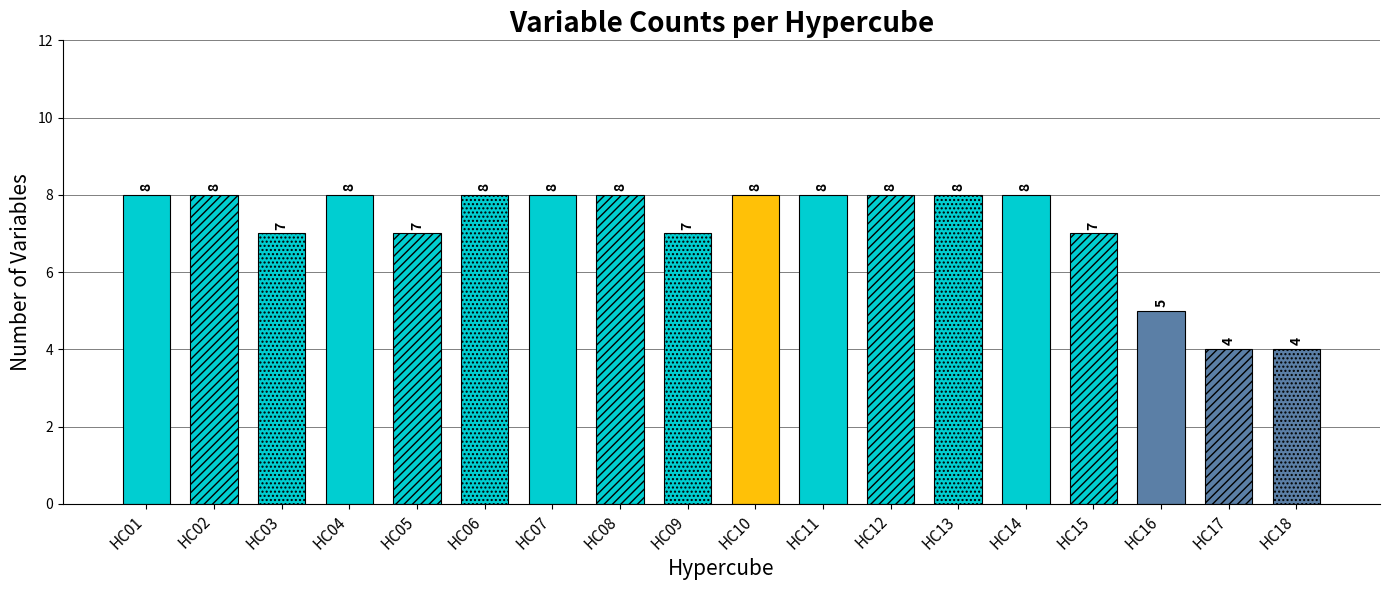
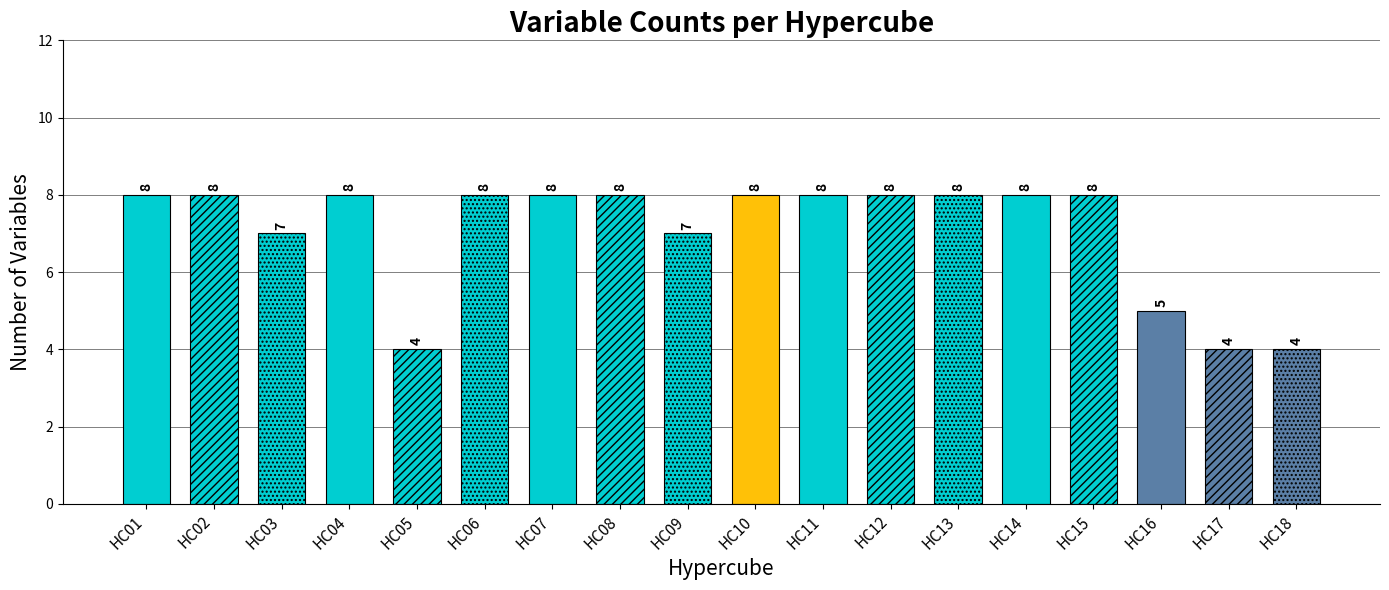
  {
    "HC01": 8,
    "HC02": 8,
    "HC03": 7,
    "HC04": 8,
-   "HC05": 7,
+   "HC05": 4,
    "HC06": 8,
    "HC07": 8,
    "HC08": 8,
    "HC09": 7,
    "HC10": 8,
    "HC11": 8,
    "HC12": 8,
    "HC13": 8,
    "HC14": 8,
-   "HC15": 7,
+   "HC15": 8,
    "HC16": 5,
    "HC17": 4,
    "HC18": 4
  }
